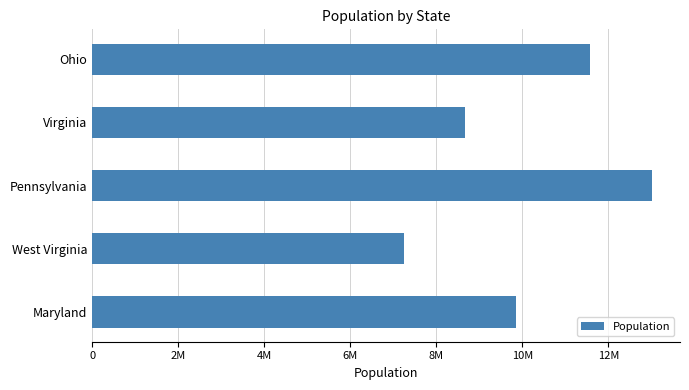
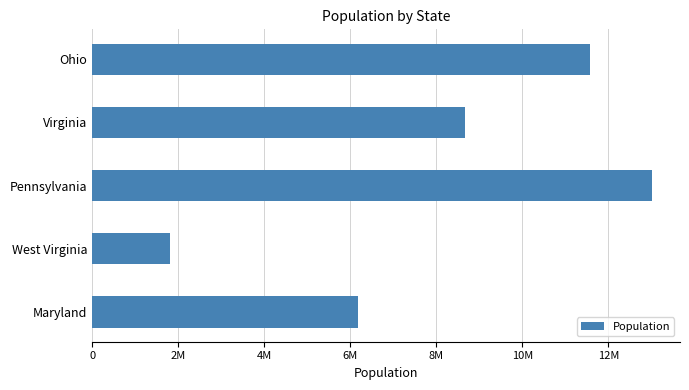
  {
    "Ohio": 11600000,
    "Virginia": 8700000,
    "Pennsylvania": 13000000,
-   "West Virginia": 7300000,
-   "Maryland": 9900000
+   "West Virginia": 1800000,
+   "Maryland": 6200000
  }
